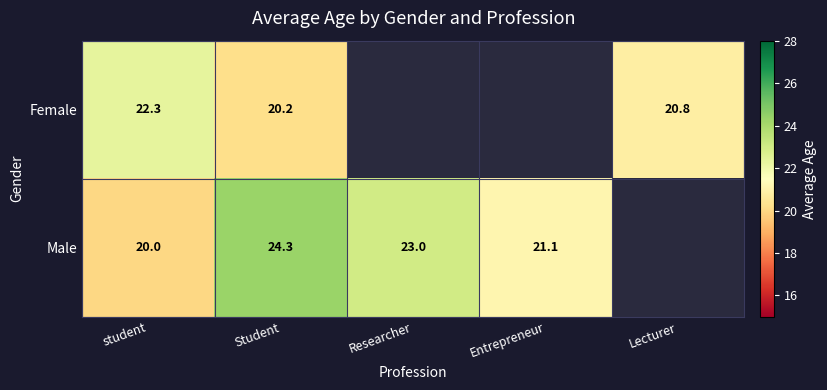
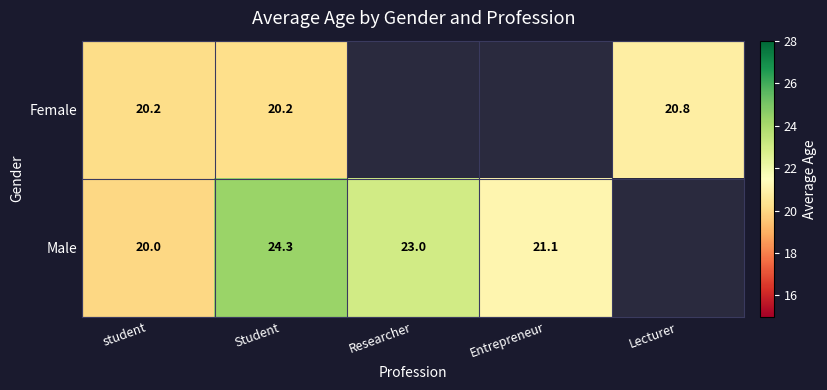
  {
    "Female": {
-     "student": 22.3,
+     "student": 20.2,
      "Student": 20.2,
      "Lecturer": 20.8
    },
    "Male": {
      "student": 20.0,
      "Student": 24.3,
      "Researcher": 23.0,
      "Entrepreneur": 21.1
    }
  }
